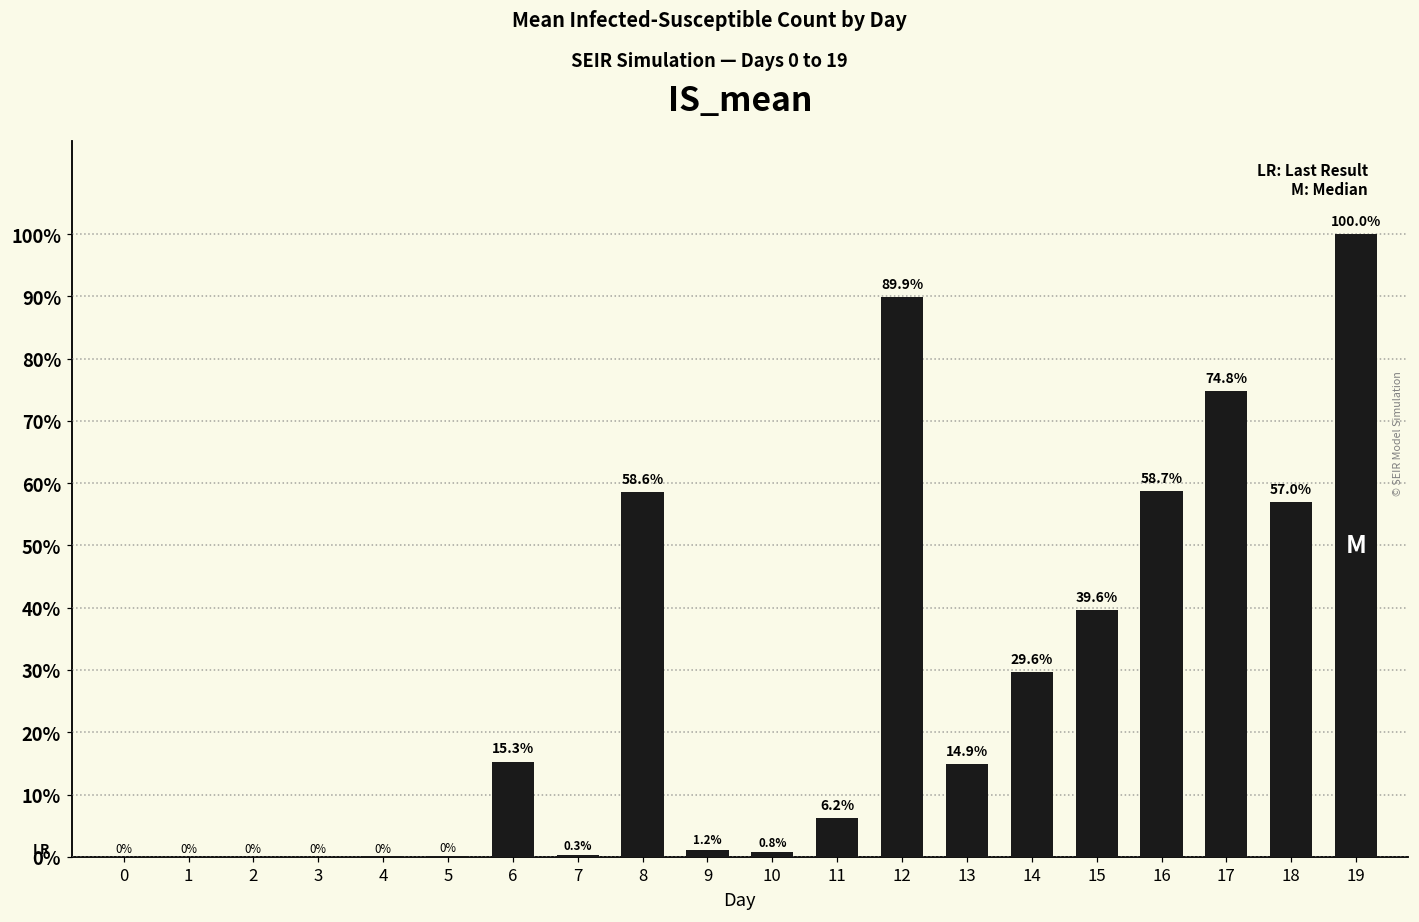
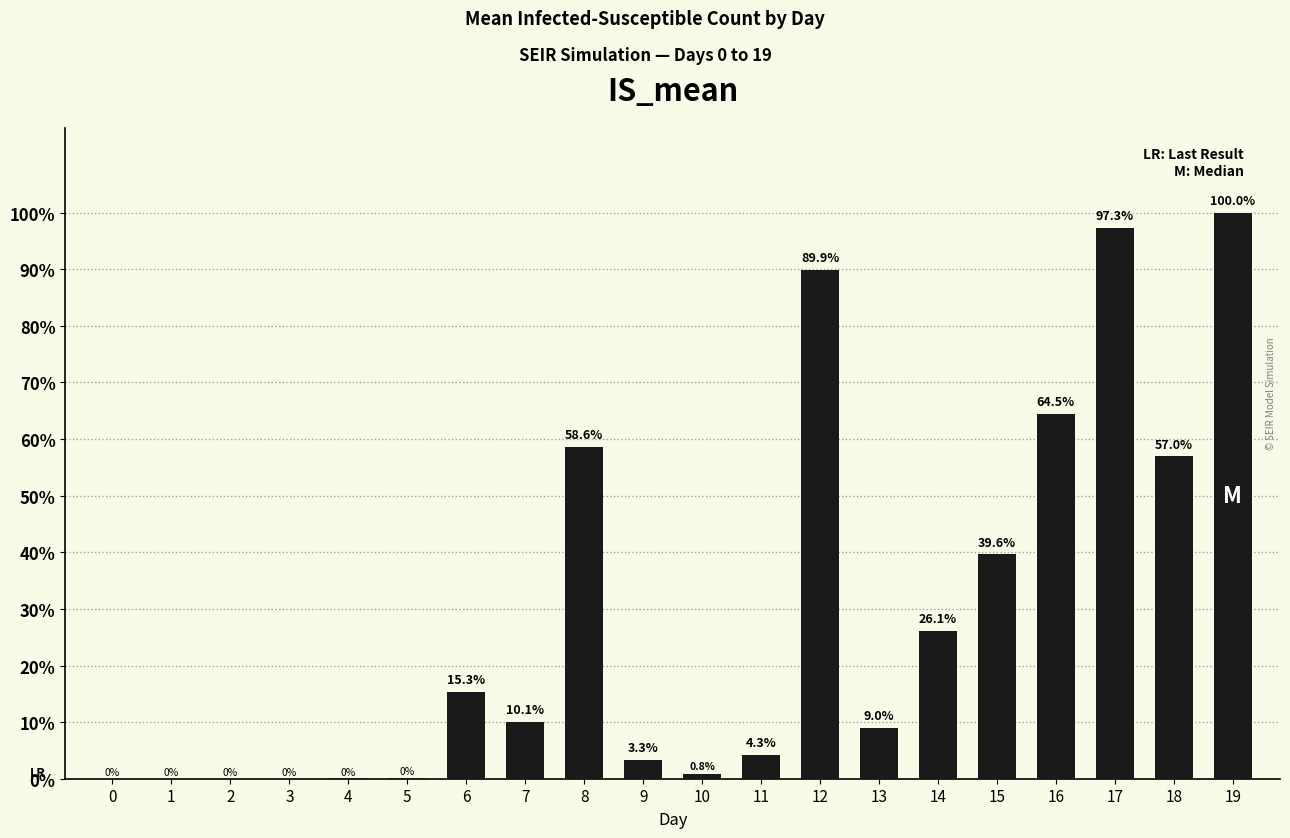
  {
    "0": "0%",
    "1": "0%",
    "2": "0%",
    "3": "0%",
    "4": "0%",
    "5": "0%",
    "6": "15.3%",
-   "7": "0.3%",
+   "7": "10.1%",
    "8": "58.6%",
-   "9": "1.2%",
+   "9": "3.3%",
    "10": "0.8%",
-   "11": "6.2%",
+   "11": "4.3%",
    "12": "89.9%",
-   "13": "14.9%",
-   "14": "29.6%",
+   "13": "9.0%",
+   "14": "26.1%",
    "15": "39.6%",
-   "16": "58.7%",
-   "17": "74.8%",
+   "16": "64.5%",
+   "17": "97.3%",
    "18": "57.0%",
    "19": "100.0%"
  }
